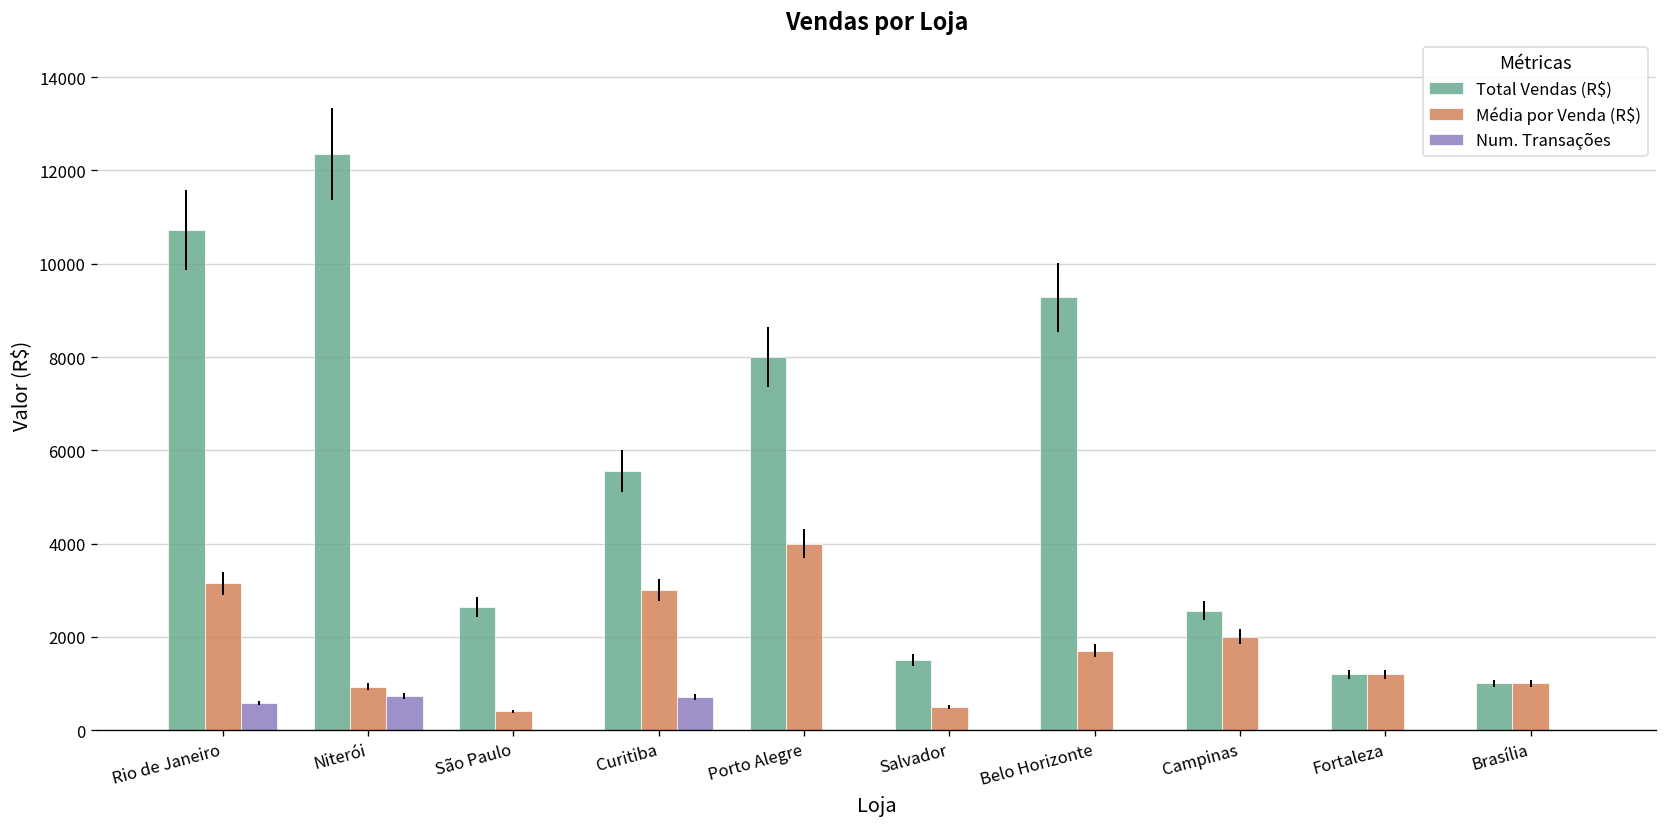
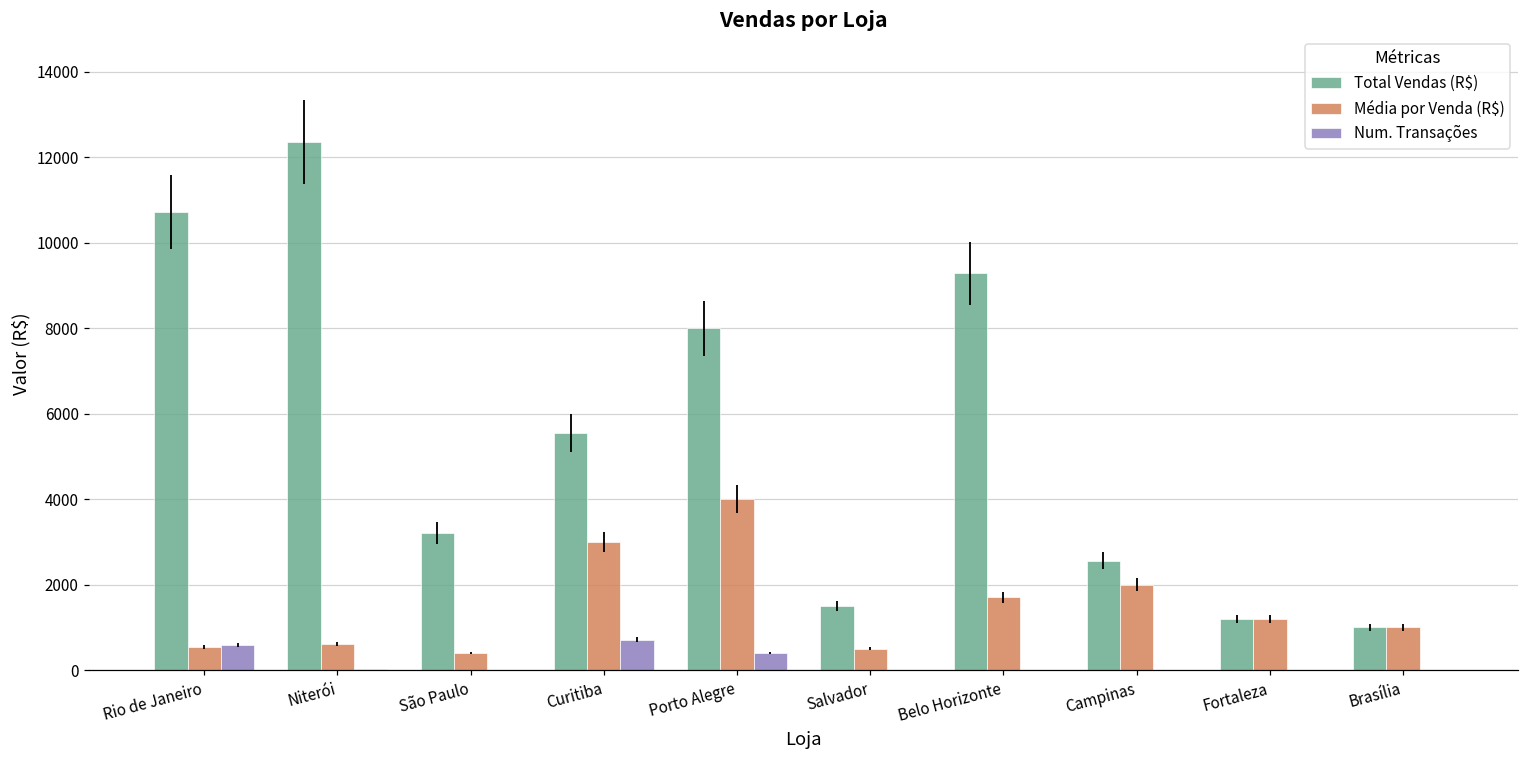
  {
    "Total Vendas (R$)": {
      "Rio de Janeiro": 10700,
      "Niterói": 12400,
-     "São Paulo": 2600,
+     "São Paulo": 3200,
      "Curitiba": 5600,
      "Porto Alegre": 8000,
      "Salvador": 1500,
      "Belo Horizonte": 9300,
      "Campinas": 2600,
      "Fortaleza": 1200,
      "Brasília": 1000
    },
    "Média por Venda (R$)": {
-     "Rio de Janeiro": 3100,
-     "Niterói": 900,
+     "Rio de Janeiro": 500,
+     "Niterói": 600,
      "São Paulo": 400,
      "Curitiba": 3000,
      "Porto Alegre": 4000,
      "Salvador": 500,
      "Belo Horizonte": 1700,
      "Campinas": 2000,
      "Fortaleza": 1200,
      "Brasília": 1000
    },
    "Num. Transações": {
      "Rio de Janeiro": 600,
-     "Niterói": 700,
+     "Niterói": 0,
      "Curitiba": 700,
-     "Porto Alegre": 0
+     "Porto Alegre": 400
    }
  }
